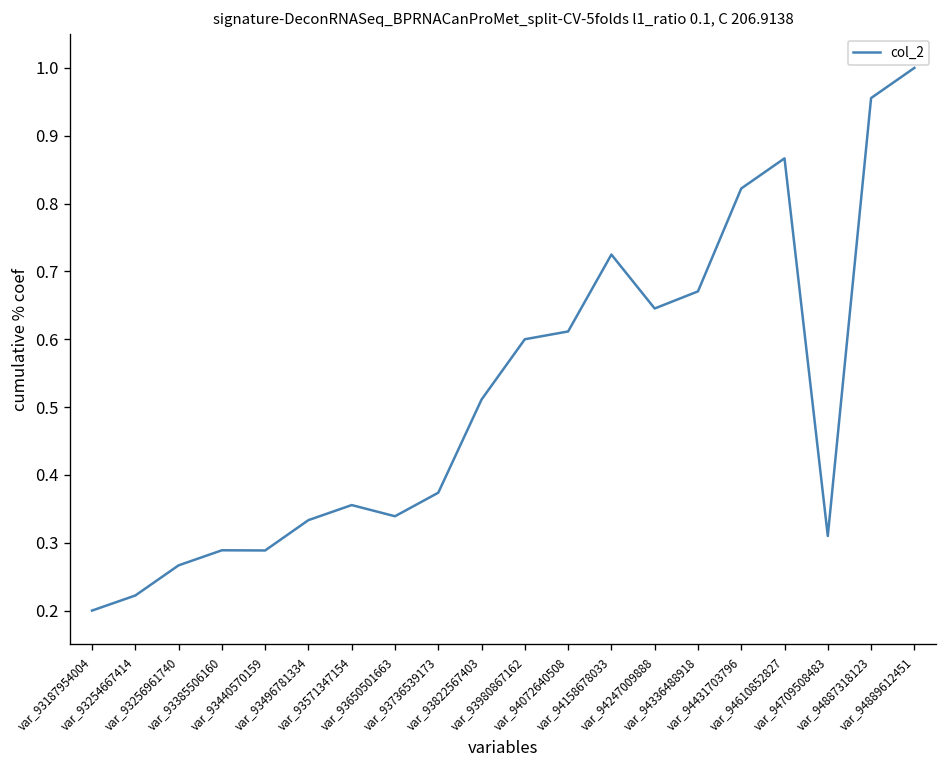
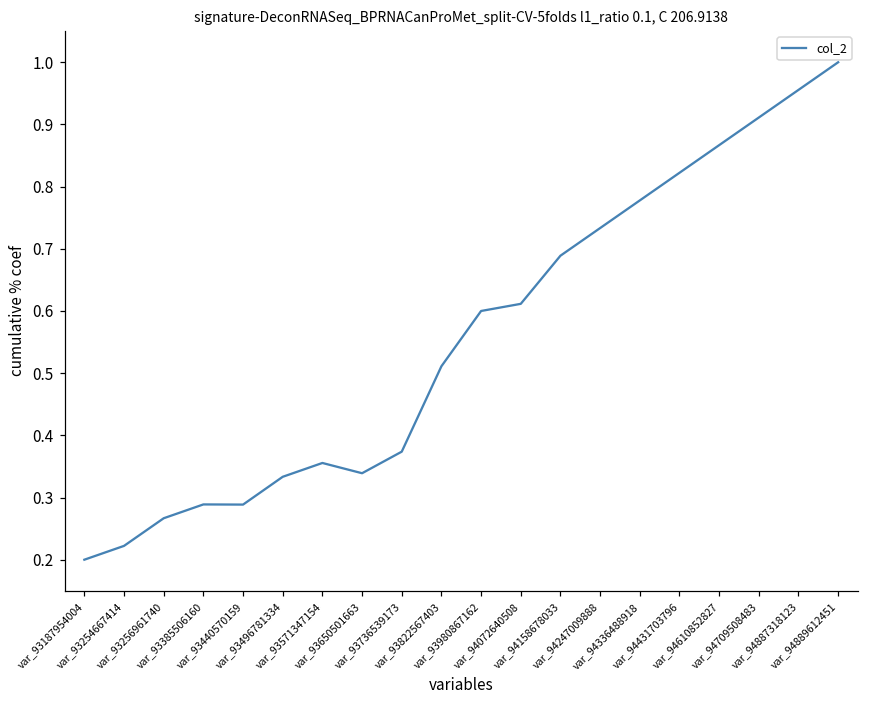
  {
    "var_93187954004": 0.20,
    "var_93254667414": 0.22,
    "var_93256961740": 0.27,
    "var_93385506160": 0.29,
    "var_93440570159": 0.29,
    "var_93496781334": 0.33,
    "var_93571347154": 0.36,
    "var_93650501663": 0.34,
    "var_93736539173": 0.37,
    "var_93822567403": 0.51,
    "var_93980867162": 0.60,
    "var_94072640508": 0.61,
-   "var_94158678033": 0.72,
-   "var_94247009888": 0.65,
-   "var_94336488918": 0.67,
+   "var_94158678033": 0.69,
+   "var_94247009888": 0.73,
+   "var_94336488918": 0.78,
    "var_94431703796": 0.82,
    "var_94610852827": 0.87,
-   "var_94709508483": 0.31,
+   "var_94709508483": 0.91,
    "var_94887318123": 0.96,
    "var_94889612451": 1.00
  }
